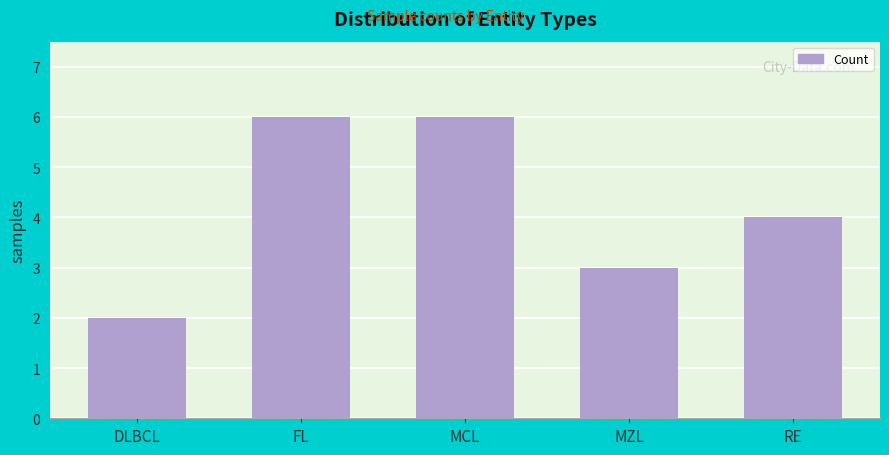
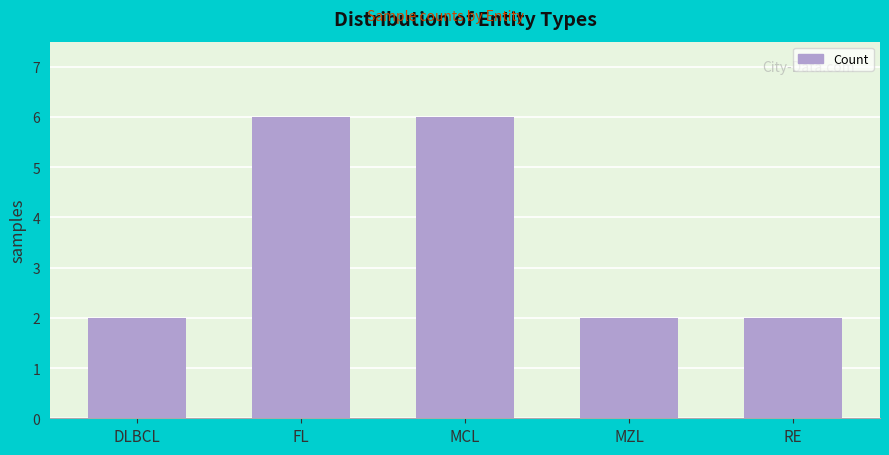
  {
    "DLBCL": 2,
    "FL": 6,
    "MCL": 6,
-   "MZL": 3,
-   "RE": 4
+   "MZL": 2,
+   "RE": 2
  }
